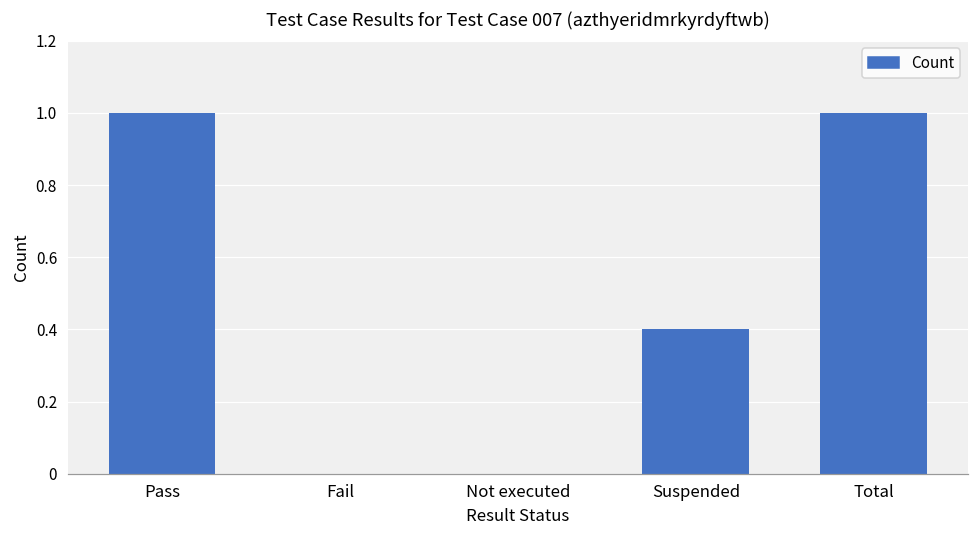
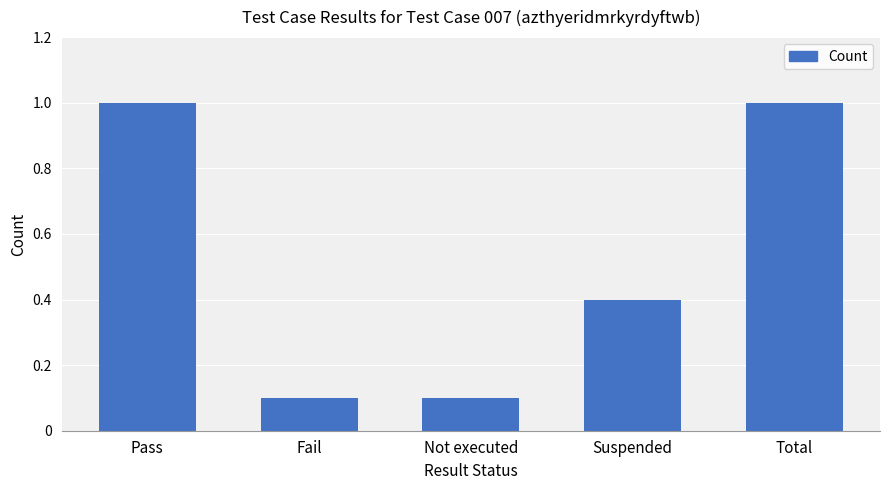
  {
    "Pass": 1.0,
-   "Fail": 0.0,
-   "Not executed": 0.0,
+   "Fail": 0.1,
+   "Not executed": 0.1,
    "Suspended": 0.4,
    "Total": 1.0
  }
